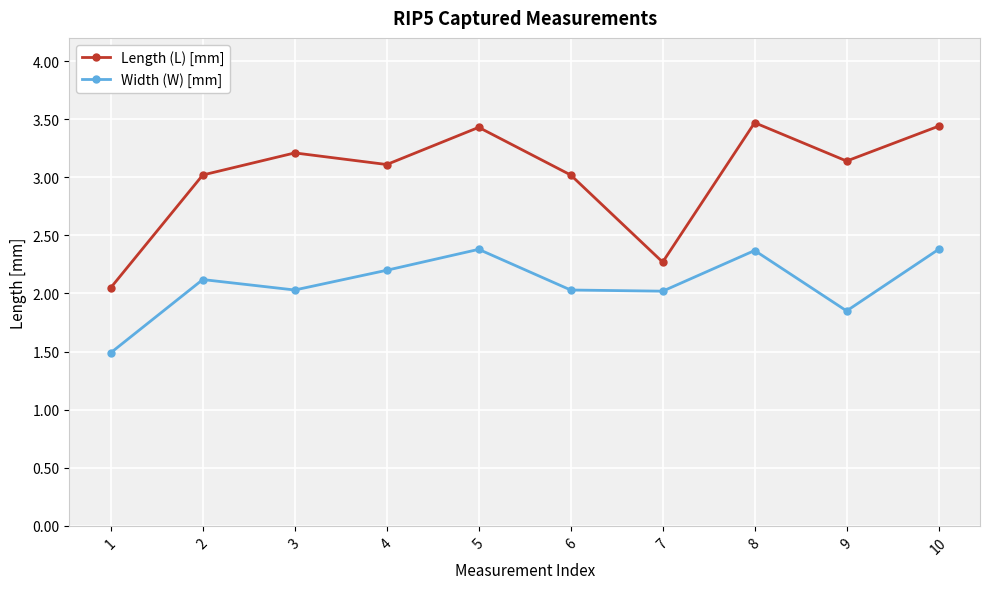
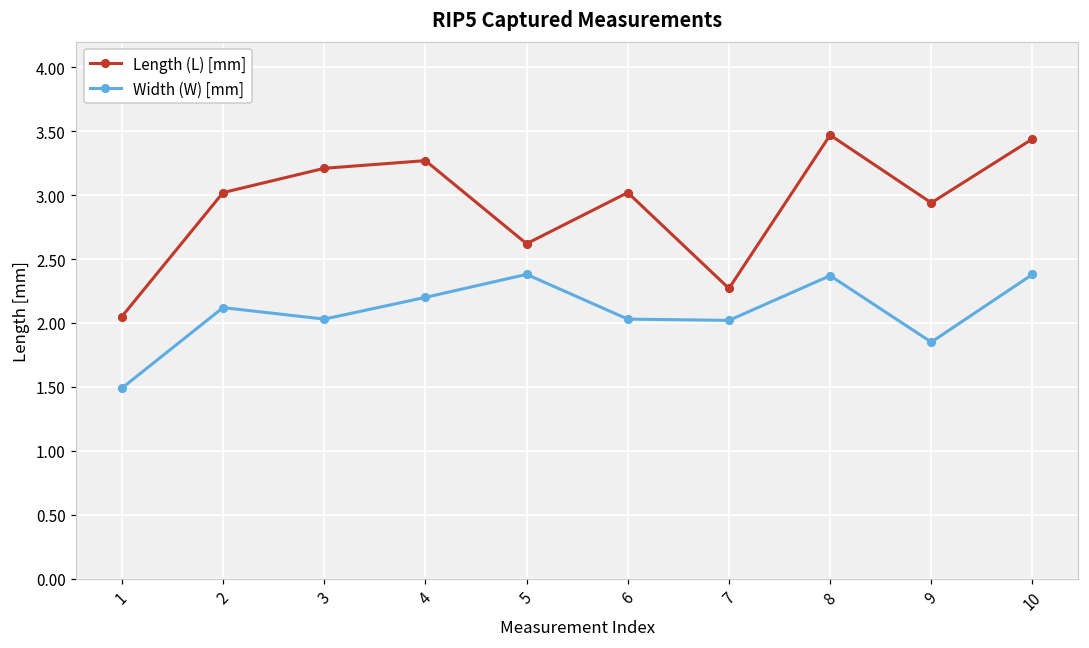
  {
    "Length (L) [mm]": {
      "1": 2.05,
      "2": 3.02,
      "3": 3.21,
-     "4": 3.11,
-     "5": 3.43,
+     "4": 3.27,
+     "5": 2.62,
      "6": 3.02,
      "7": 2.27,
      "8": 3.47,
-     "9": 3.14,
+     "9": 2.94,
      "10": 3.44
    },
    "Width (W) [mm]": {
      "1": 1.49,
      "2": 2.12,
      "3": 2.03,
      "4": 2.20,
      "5": 2.38,
      "6": 2.03,
      "7": 2.02,
      "8": 2.37,
      "9": 1.85,
      "10": 2.38
    }
  }
